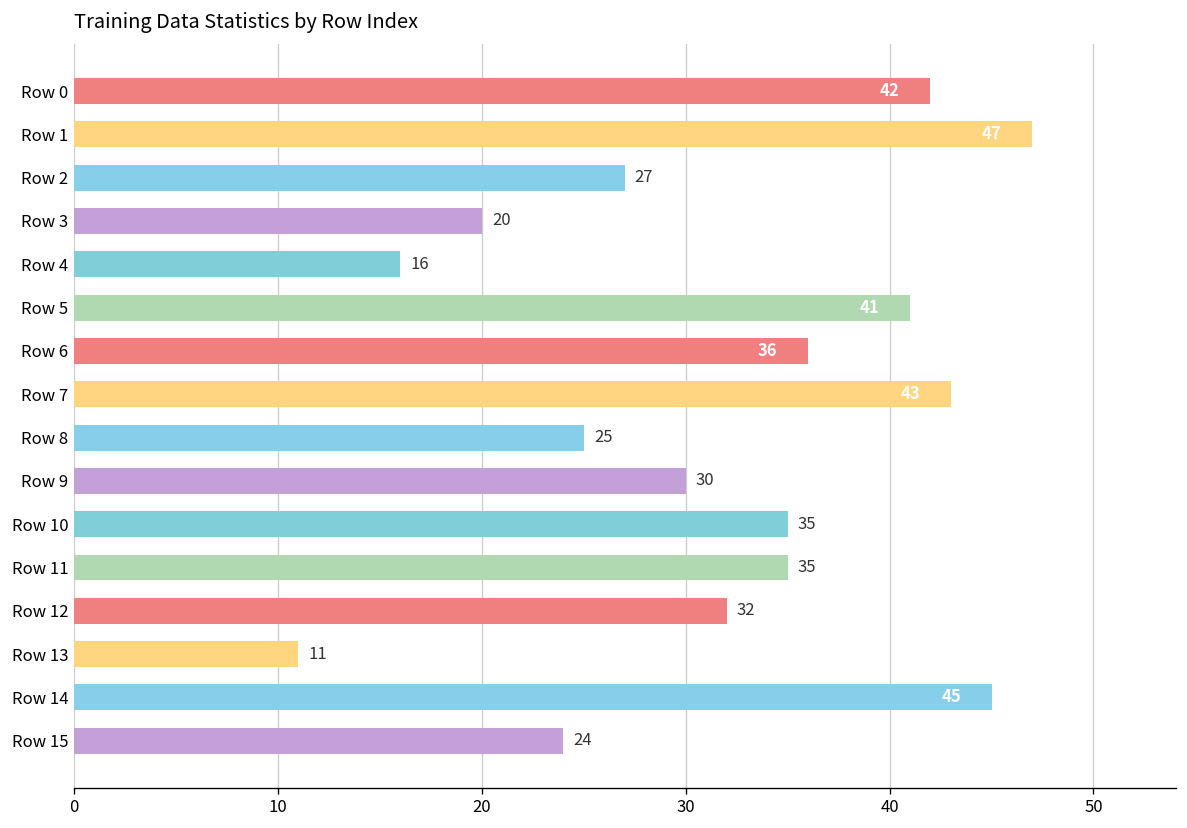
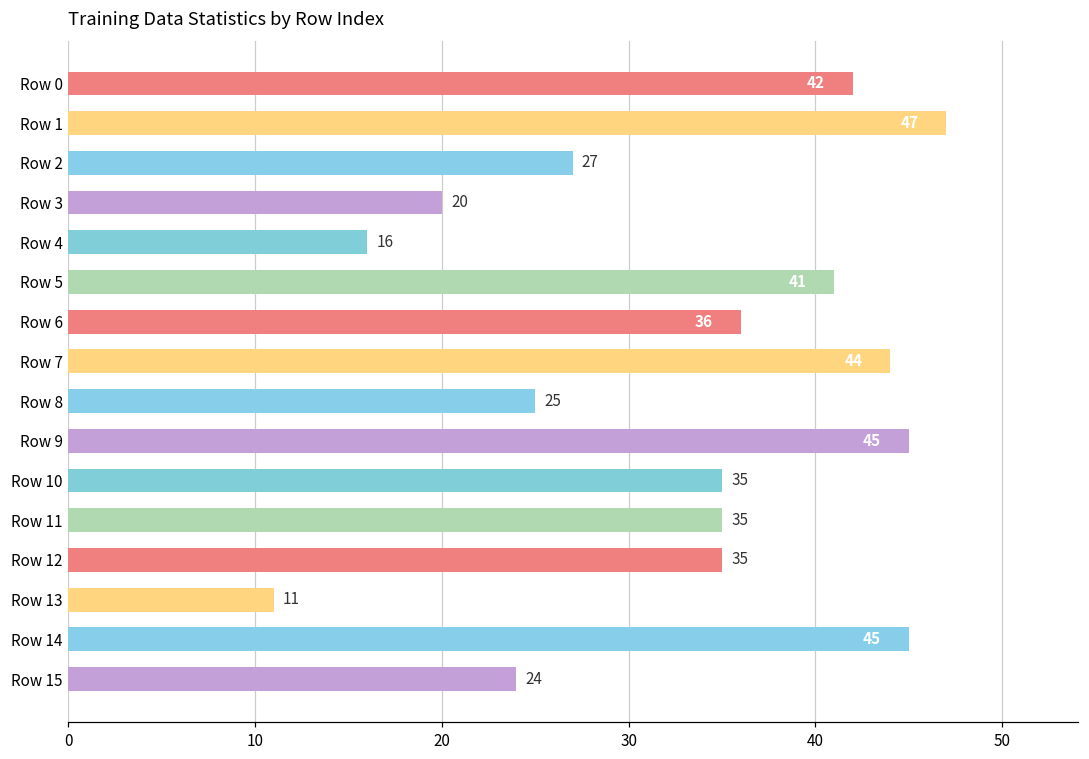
  {
    "Row 0": 42,
    "Row 1": 47,
    "Row 2": 27,
    "Row 3": 20,
    "Row 4": 16,
    "Row 5": 41,
    "Row 6": 36,
-   "Row 7": 43,
+   "Row 7": 44,
    "Row 8": 25,
-   "Row 9": 30,
+   "Row 9": 45,
    "Row 10": 35,
    "Row 11": 35,
-   "Row 12": 32,
+   "Row 12": 35,
    "Row 13": 11,
    "Row 14": 45,
    "Row 15": 24
  }
